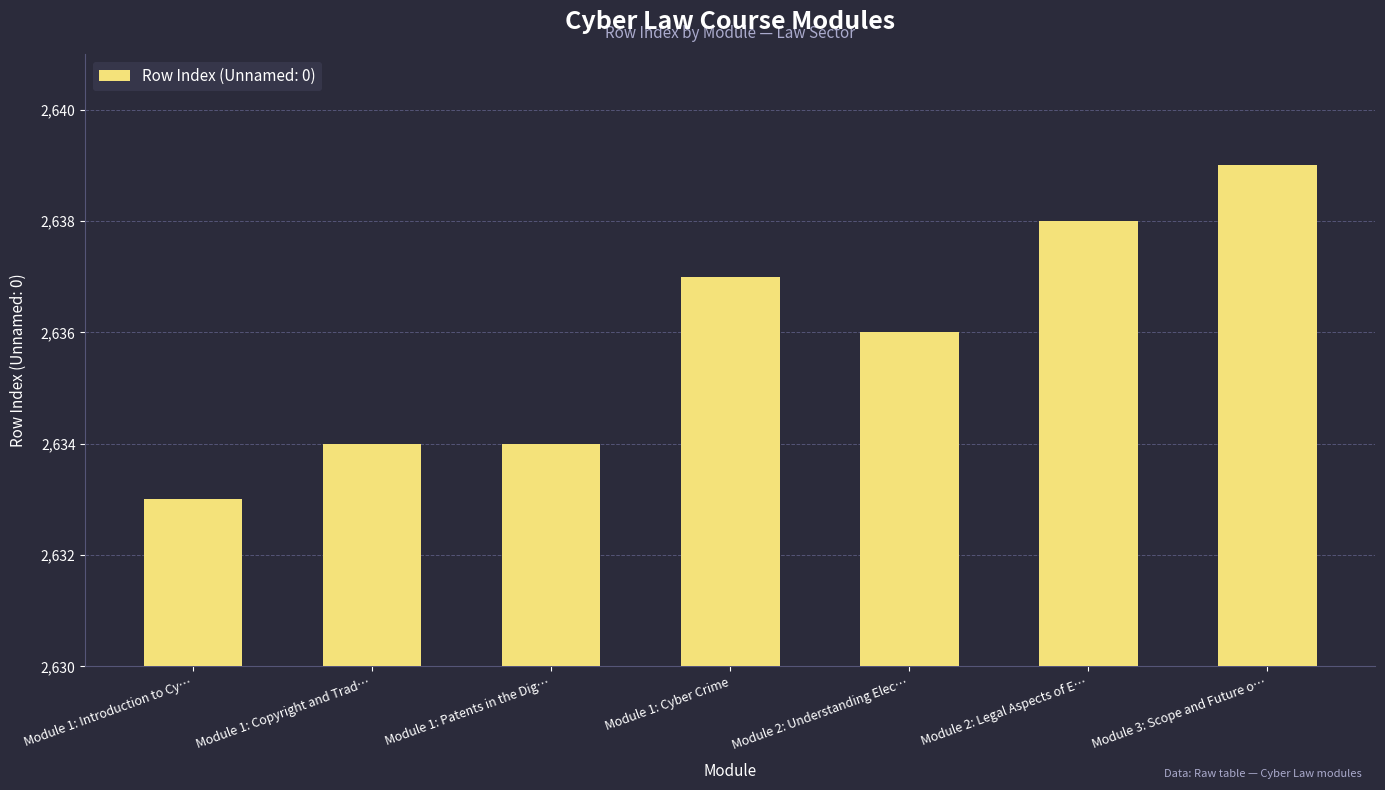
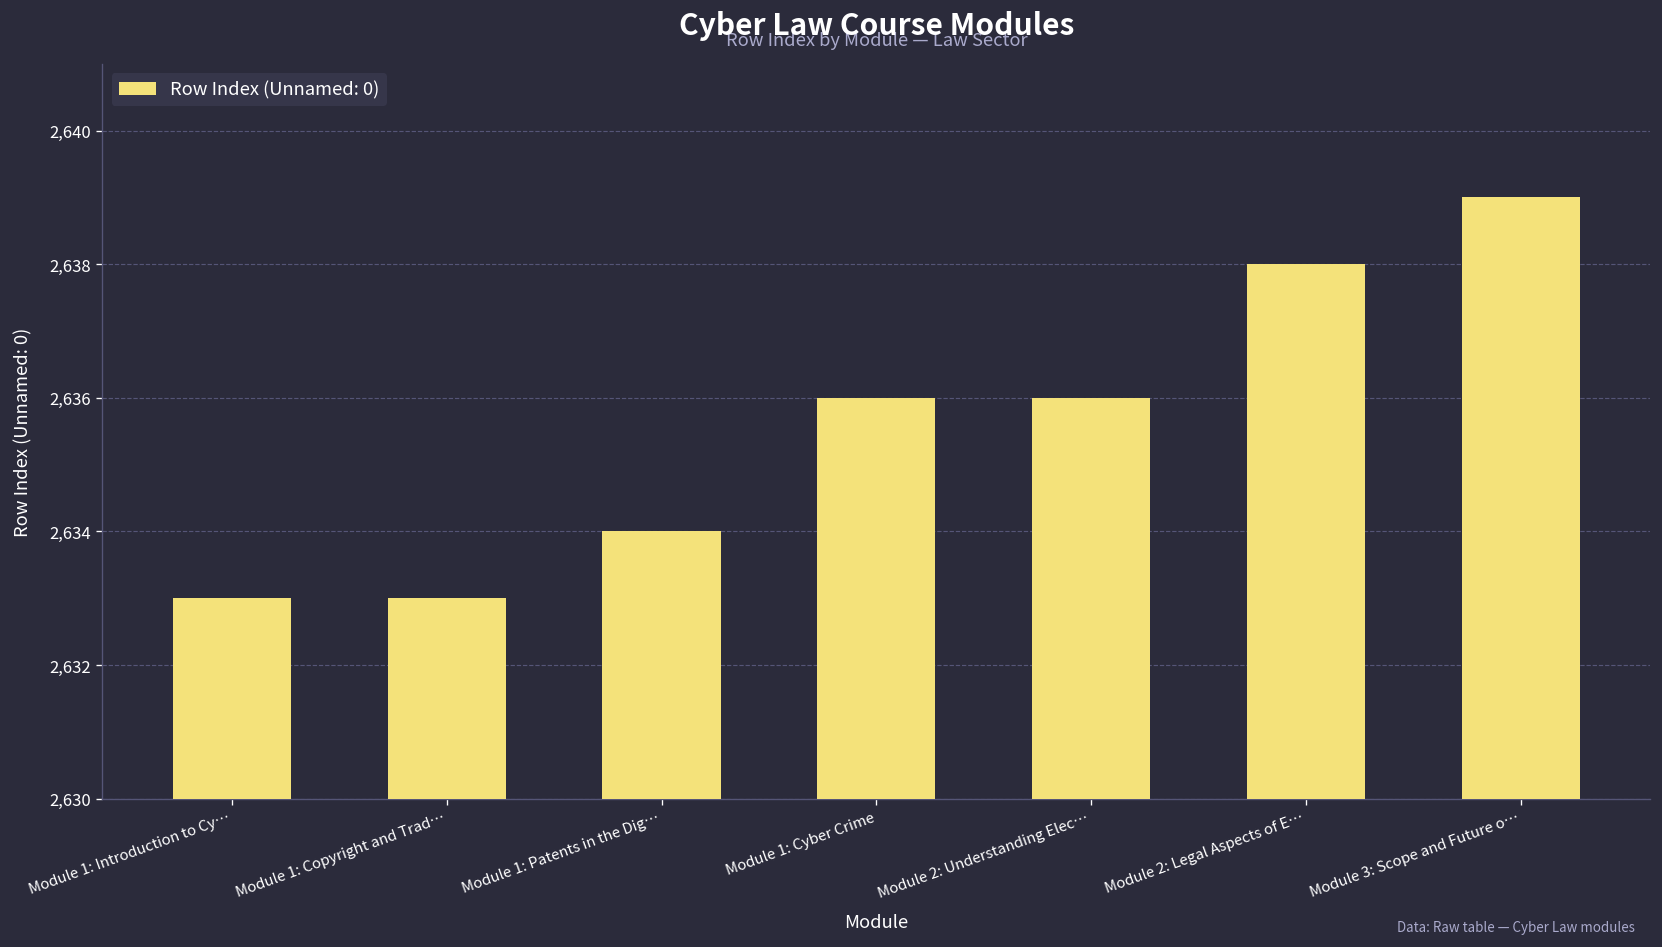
  {
    "Module 1: Introduction to Cy…": "2,633",
-   "Module 1: Copyright and Trad…": "2,634",
+   "Module 1: Copyright and Trad…": "2,633",
    "Module 1: Patents in the Dig…": "2,634",
-   "Module 1: Cyber Crime": "2,637",
+   "Module 1: Cyber Crime": "2,636",
    "Module 2: Understanding Elec…": "2,636",
    "Module 2: Legal Aspects of E…": "2,638",
    "Module 3: Scope and Future o…": "2,639"
  }
